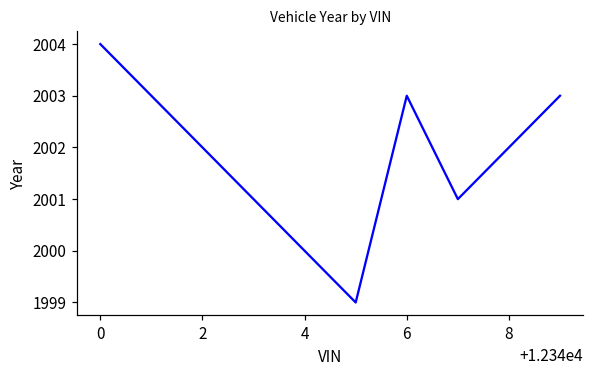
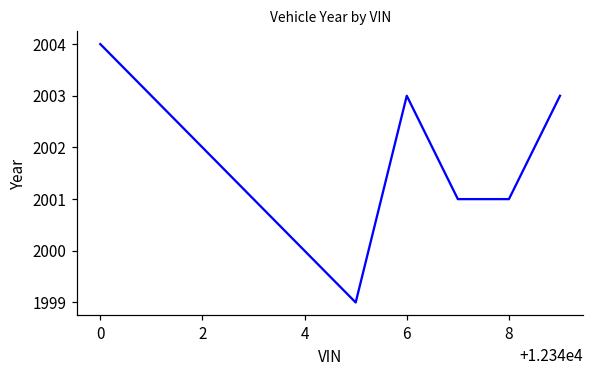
  {
    "0": 2004,
    "6": 2003,
-   "8": 2002
+   "8": 2001
  }
